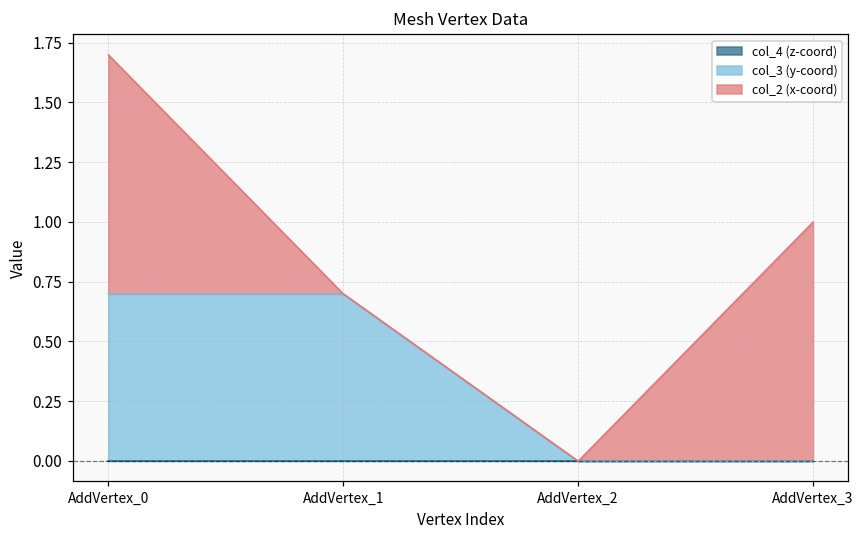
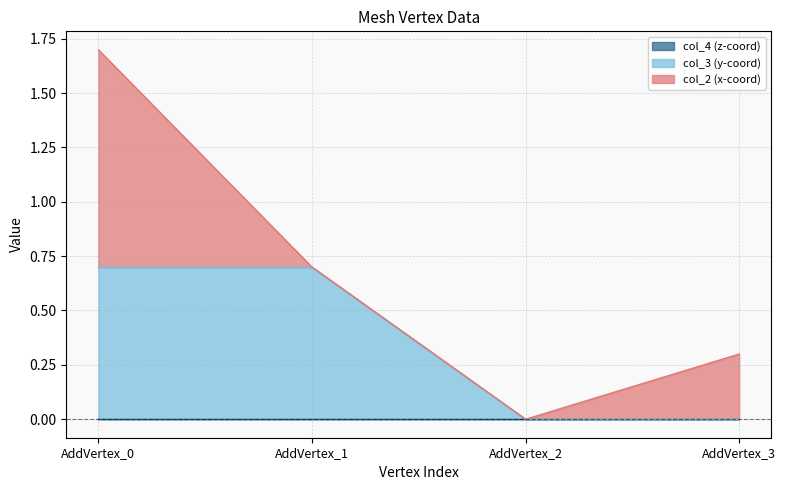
  {
    "col_4 (z-coord)": {
      "AddVertex_0": 0.0,
      "AddVertex_1": 0.0
    },
    "col_3 (y-coord)": {
      "AddVertex_0": 0.7
    },
    "col_2 (x-coord)": {
      "AddVertex_0": 1.0,
-     "AddVertex_3": 1.0
+     "AddVertex_3": 0.3
    }
  }
